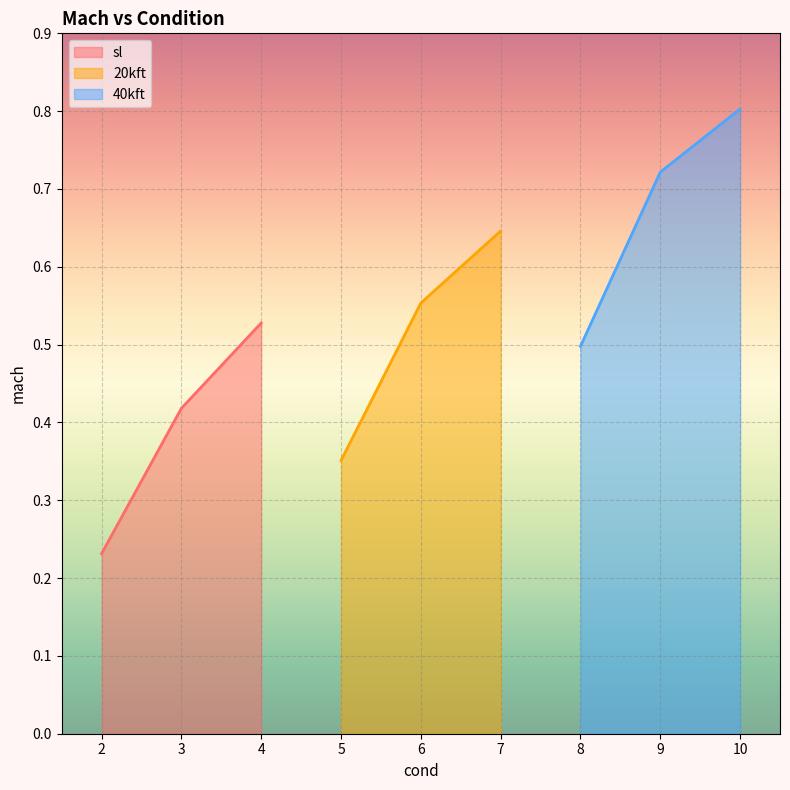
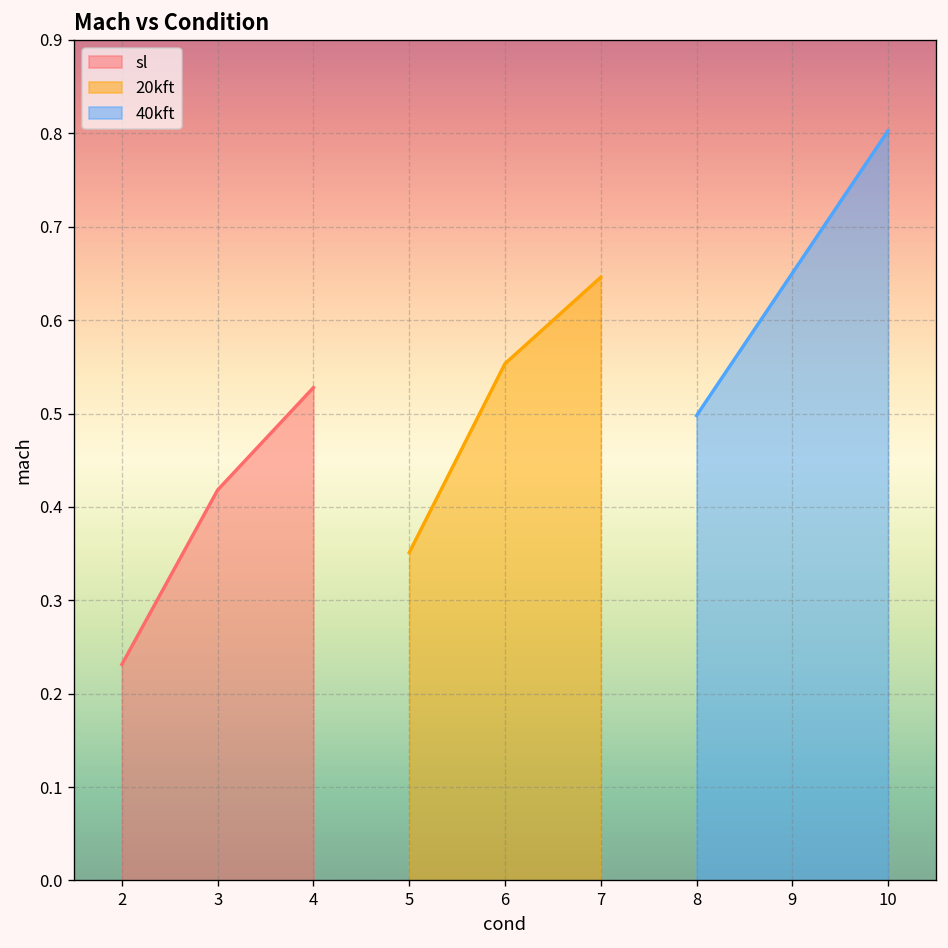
  {
    "sl": {
      "2": 0.23,
      "3": 0.42,
      "4": 0.53
    },
    "20kft": {
      "5": 0.35,
      "6": 0.55,
      "7": 0.65
    },
    "40kft": {
      "8": 0.50,
-     "9": 0.72,
+     "9": 0.65,
      "10": 0.80
    }
  }
